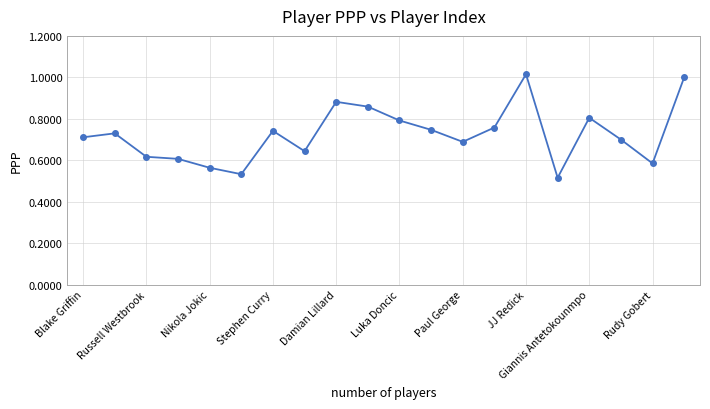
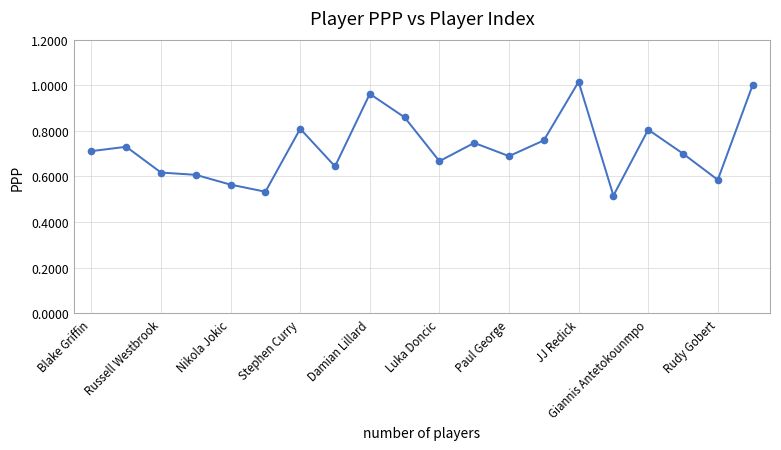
  {
    "Blake Griffin": 0.71,
    "Russell Westbrook": 0.62,
    "Nikola Jokic": 0.56,
-   "Stephen Curry": 0.74,
-   "Damian Lillard": 0.88,
-   "Luka Doncic": 0.79,
+   "Stephen Curry": 0.81,
+   "Damian Lillard": 0.96,
+   "Luka Doncic": 0.67,
    "Paul George": 0.69,
    "JJ Redick": 1.02,
    "Giannis Antetokounmpo": 0.81,
    "Rudy Gobert": 0.59
  }
